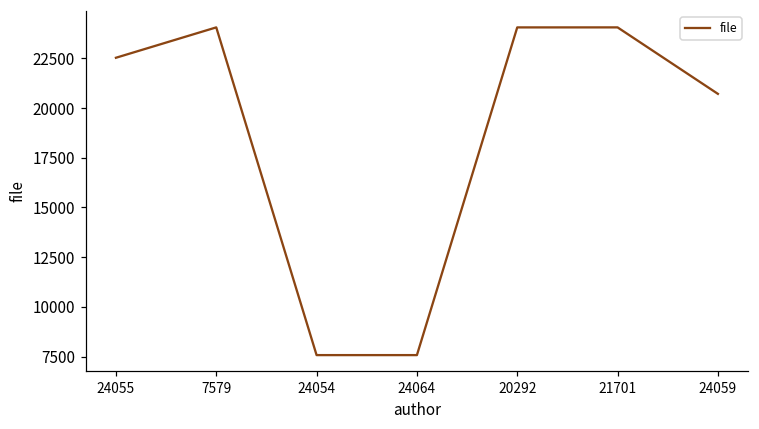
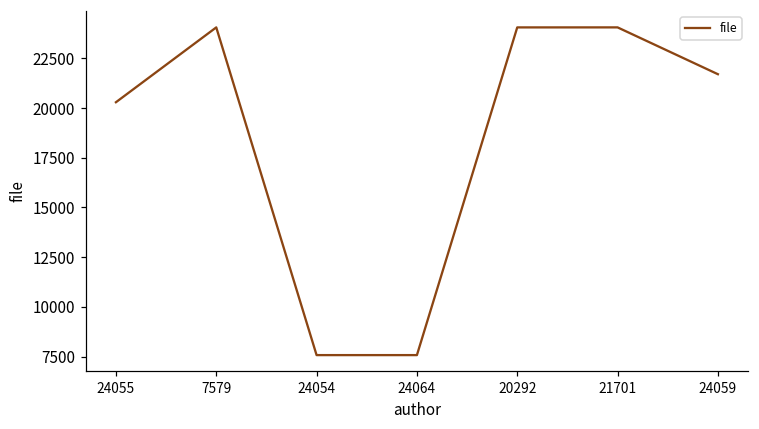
  {
-   "24055": 22500,
+   "24055": 20300,
    "7579": 24100,
    "24054": 7600,
    "24064": 7600,
    "20292": 24100,
    "21701": 24100,
-   "24059": 20700
+   "24059": 21700
  }
